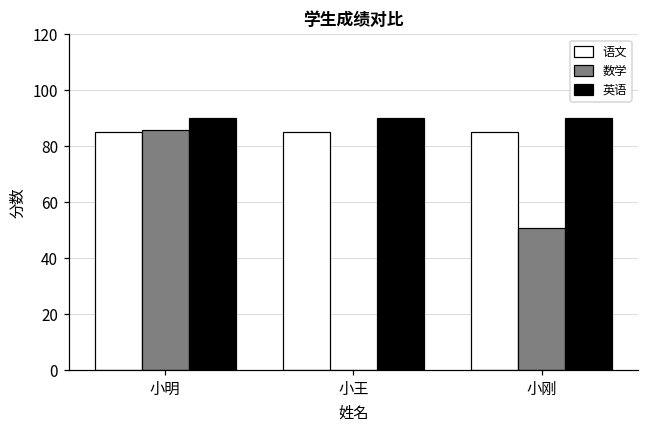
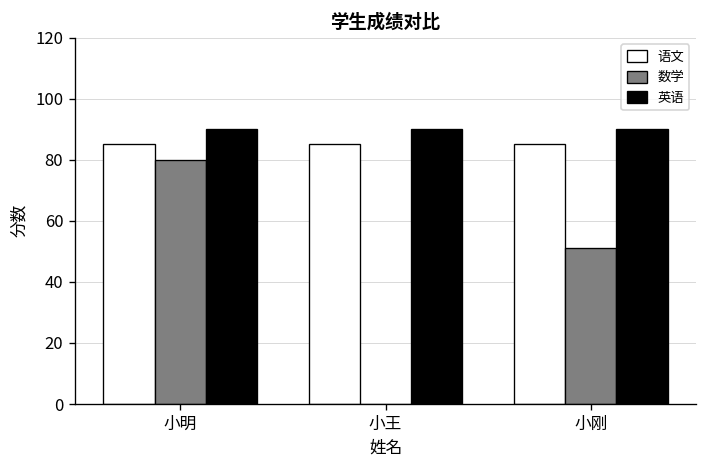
  {
    "语文": {
      "小明": 85,
      "小王": 85,
      "小刚": 85
    },
    "数学": {
-     "小明": 86,
+     "小明": 80,
      "小王": 0,
      "小刚": 51
    },
    "英语": {
      "小明": 90,
      "小王": 90,
      "小刚": 90
    }
  }
